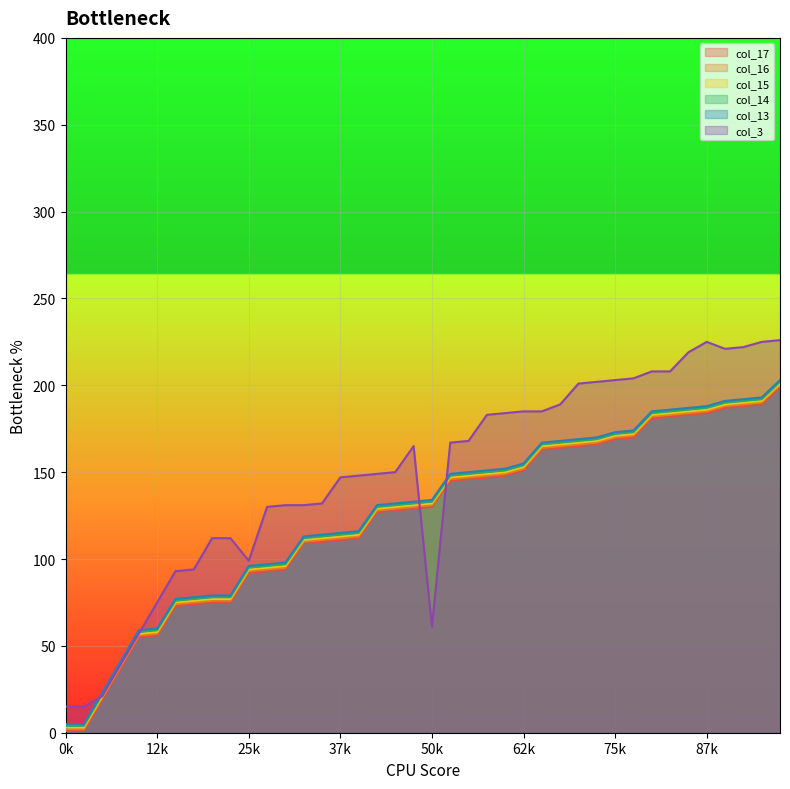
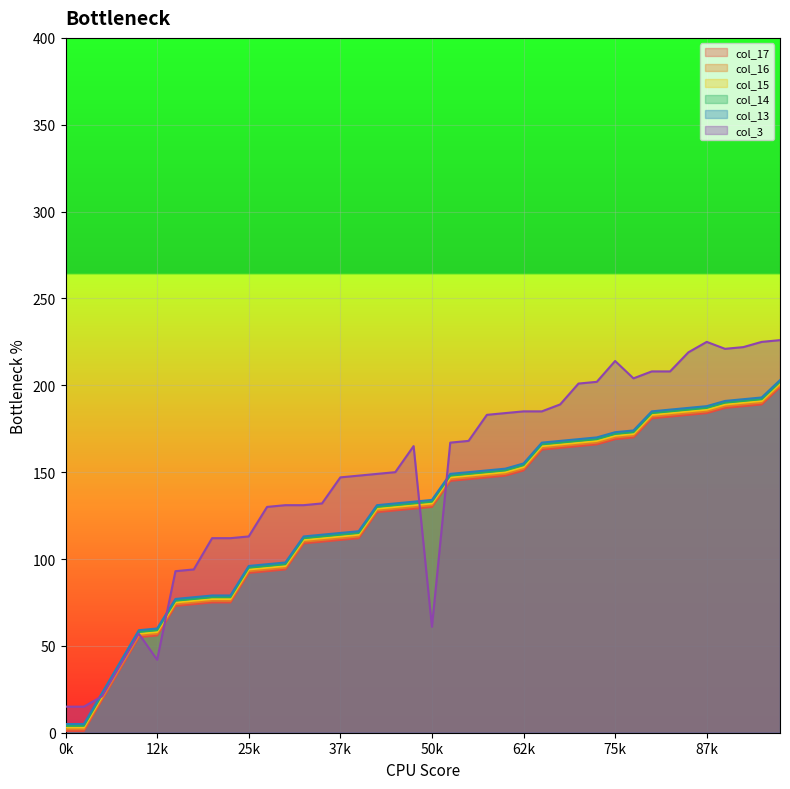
  {
    "col_3": {
      "0k": 15,
-     "12k": 75,
-     "25k": 99,
+     "12k": 42,
+     "25k": 113,
      "37k": 147,
      "50k": 61,
      "62k": 185,
-     "75k": 203,
+     "75k": 214,
      "87k": 225
    }
  }
